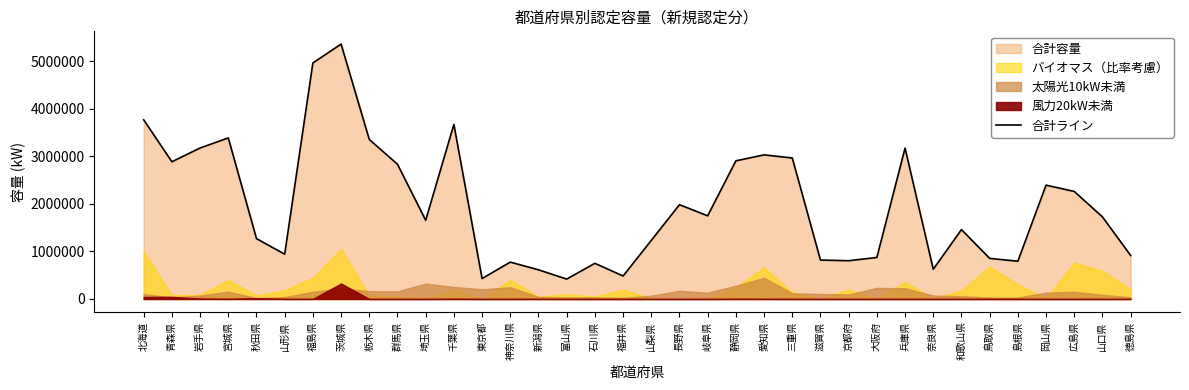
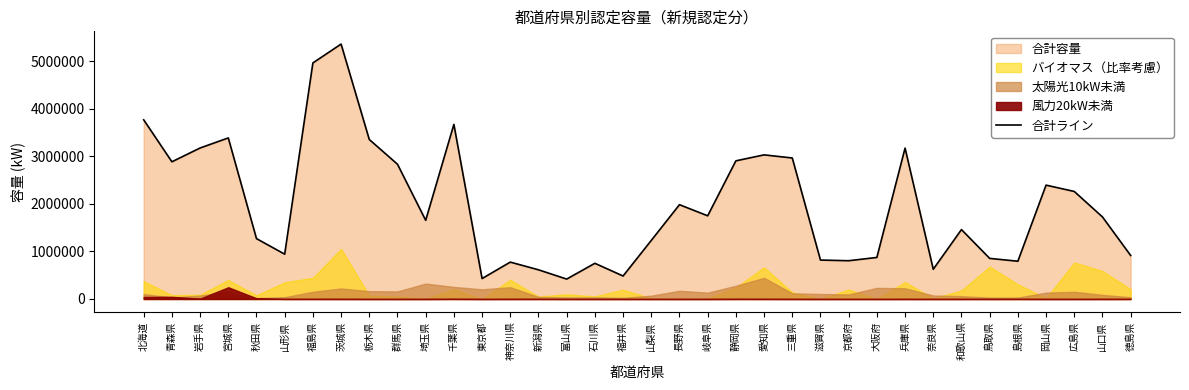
  {
    "バイオマス（比率考慮）": {
-     "北海道": 1000000,
+     "北海道": 400000,
      "宮城県": 400000,
      "秋田県": 100000,
-     "山形県": 200000,
+     "山形県": 400000,
      "福島県": 400000,
      "茨城県": 1100000,
      "栃木県": 100000,
      "神奈川県": 400000,
      "富山県": 100000,
      "福井県": 200000,
      "愛知県": 700000,
      "京都府": 200000,
      "兵庫県": 400000,
      "和歌山県": 200000,
      "鳥取県": 700000,
      "島根県": 300000,
      "広島県": 800000,
      "山口県": 600000,
      "徳島県": 200000
    },
    "風力20kW未満": {
-     "宮城県": 0,
-     "茨城県": 300000
+     "宮城県": 200000,
+     "茨城県": 0
    }
  }
